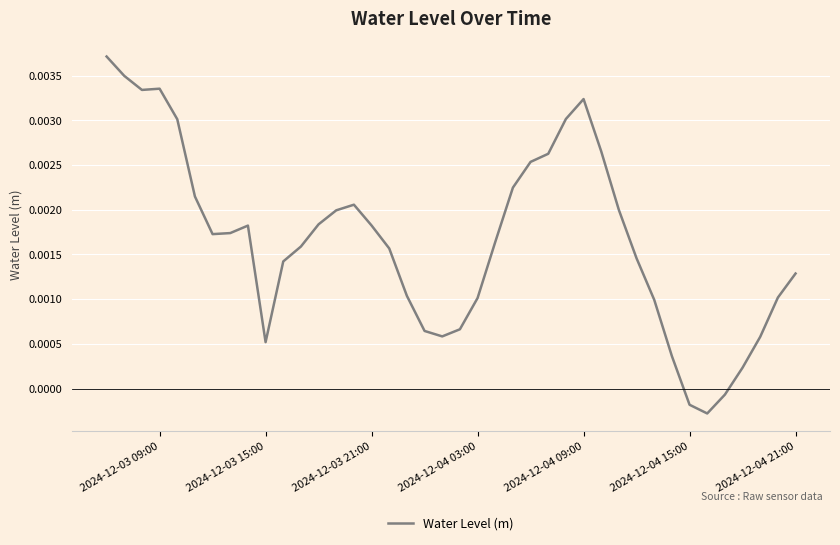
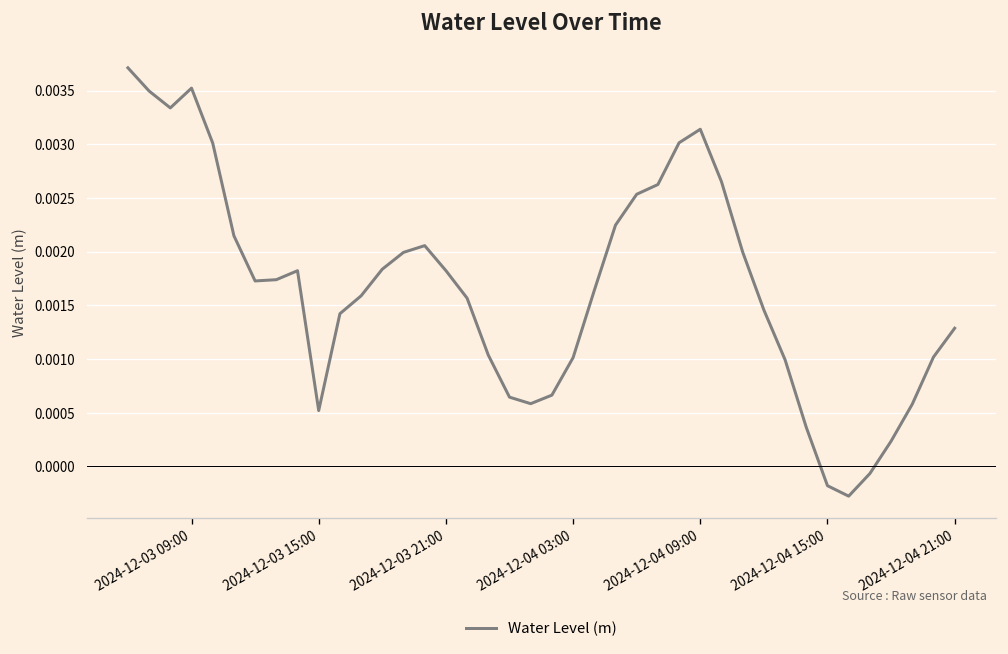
  {
-   "2024-12-03 09:00": 0.0034,
+   "2024-12-03 09:00": 0.0035,
    "2024-12-03 15:00": 0.0005,
    "2024-12-03 21:00": 0.0018,
    "2024-12-04 03:00": 0.0010,
-   "2024-12-04 09:00": 0.0032,
+   "2024-12-04 09:00": 0.0031,
    "2024-12-04 15:00": -0.0002,
    "2024-12-04 21:00": 0.0013
  }
